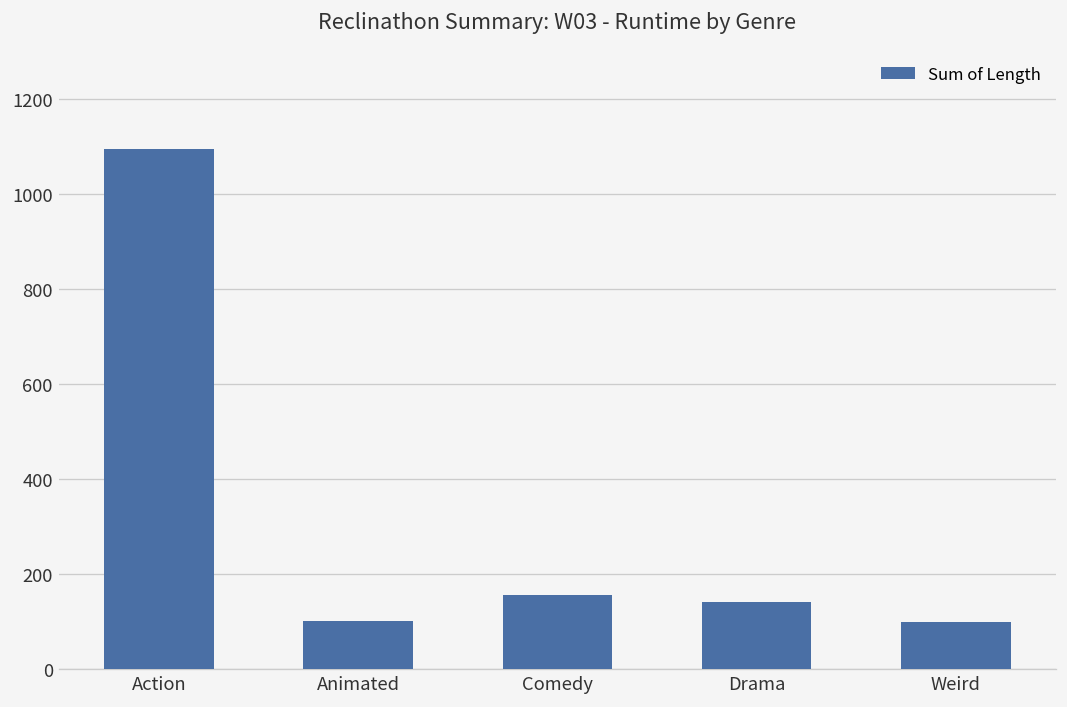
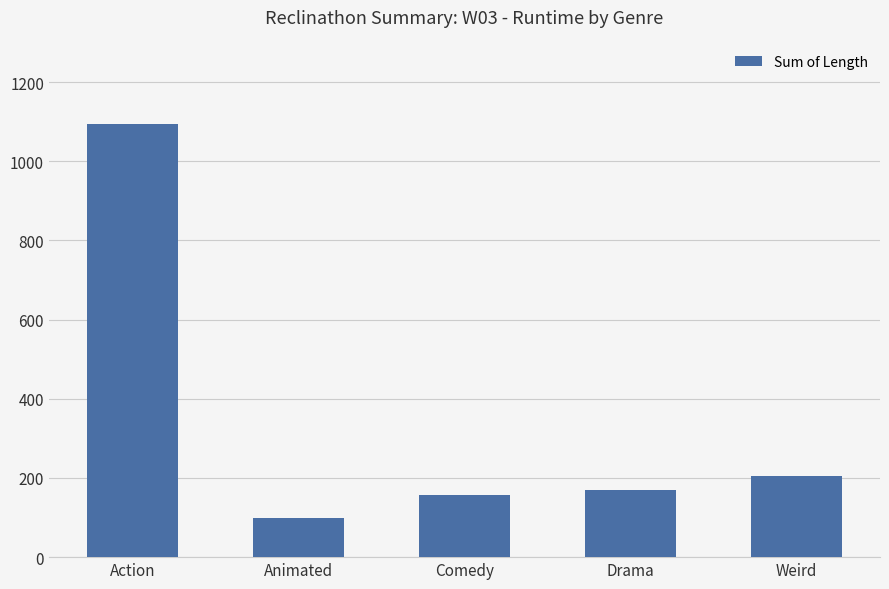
  {
    "Action": 1100,
    "Animated": 100,
    "Comedy": 160,
-   "Drama": 140,
-   "Weird": 100
+   "Drama": 170,
+   "Weird": 210
  }
